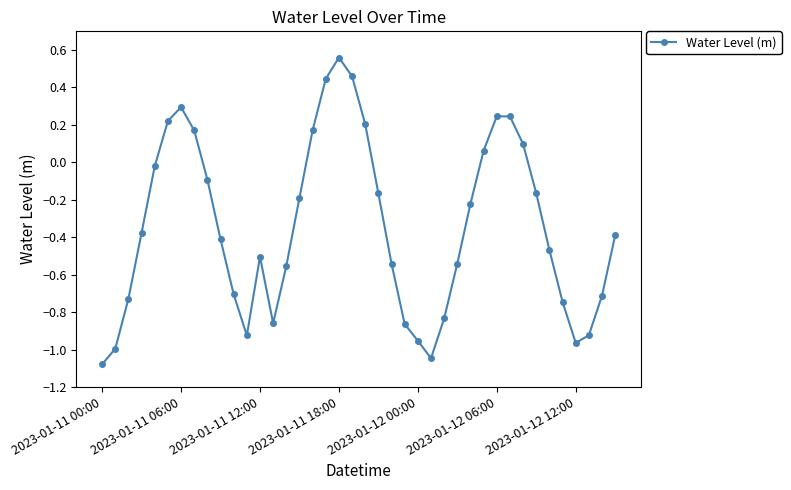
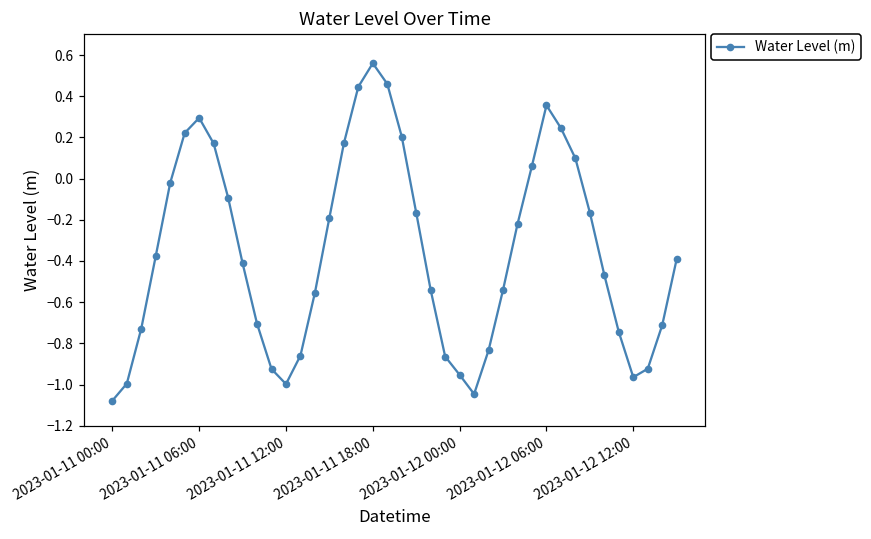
  {
    "2023-01-11 00:00": -1.08,
    "2023-01-11 06:00": 0.29,
-   "2023-01-11 12:00": -0.50,
+   "2023-01-11 12:00": -1.00,
    "2023-01-11 18:00": 0.56,
    "2023-01-12 00:00": -0.95,
-   "2023-01-12 06:00": 0.25,
+   "2023-01-12 06:00": 0.36,
    "2023-01-12 12:00": -0.96
  }
